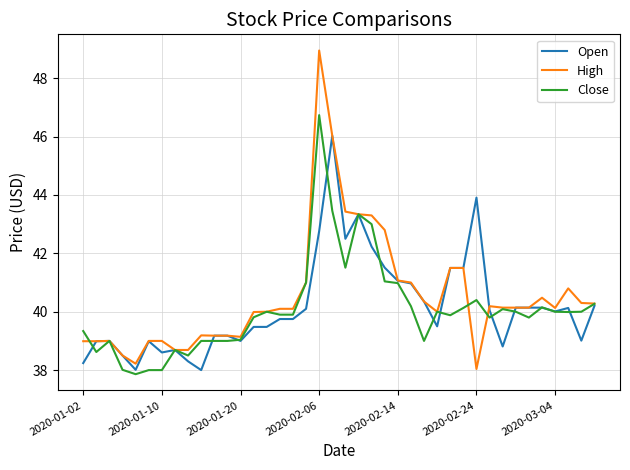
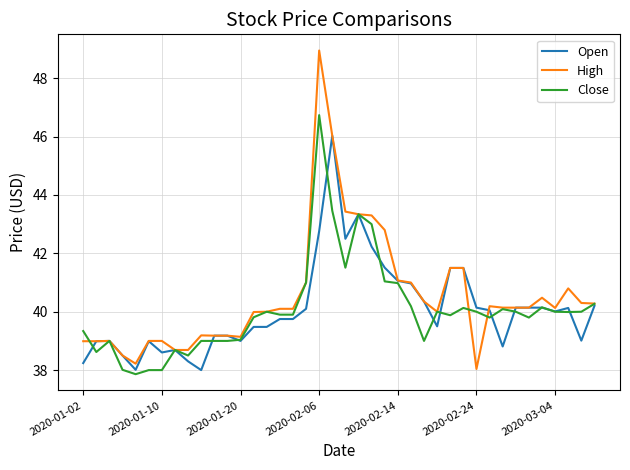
  {
    "Open": {
      "2020-01-02": 38.2,
      "2020-01-10": 38.6,
      "2020-02-06": 42.8,
-     "2020-02-24": 43.9
+     "2020-02-24": 40.1
    },
    "High": {
      "2020-01-02": 39.0,
      "2020-01-10": 39.0,
      "2020-01-20": 39.1,
      "2020-02-06": 49.0,
      "2020-02-24": 38.0,
      "2020-03-04": 40.1
    },
    "Close": {
      "2020-01-02": 39.3,
      "2020-01-10": 38.0,
      "2020-02-06": 46.7,
-     "2020-02-24": 40.4
+     "2020-02-24": 40.0
    }
  }
